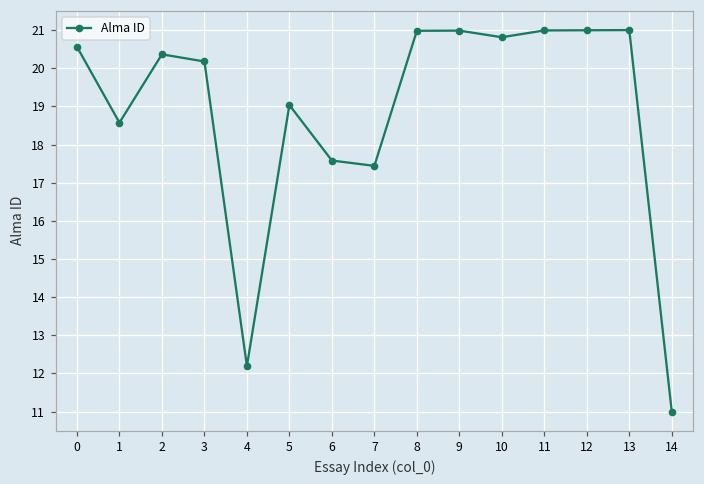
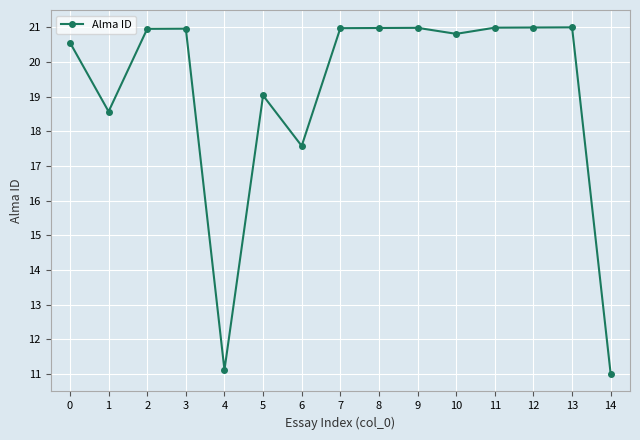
  {
    "0": 20.6,
    "1": 18.6,
-   "2": 20.4,
-   "3": 20.2,
-   "4": 12.2,
+   "2": 21.0,
+   "3": 21.0,
+   "4": 11.1,
    "5": 19.0,
    "6": 17.6,
-   "7": 17.4,
+   "7": 21.0,
    "8": 21.0,
    "9": 21.0,
    "10": 20.8,
    "11": 21.0,
    "12": 21.0,
    "13": 21.0,
    "14": 11.0
  }
